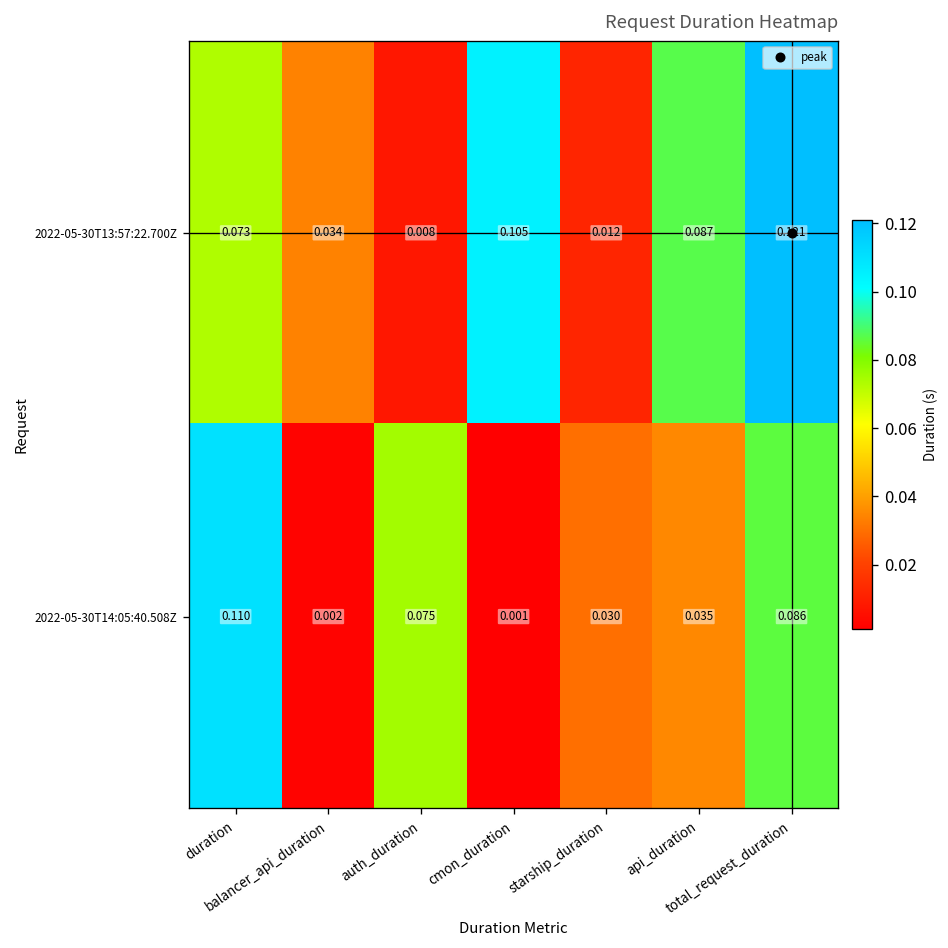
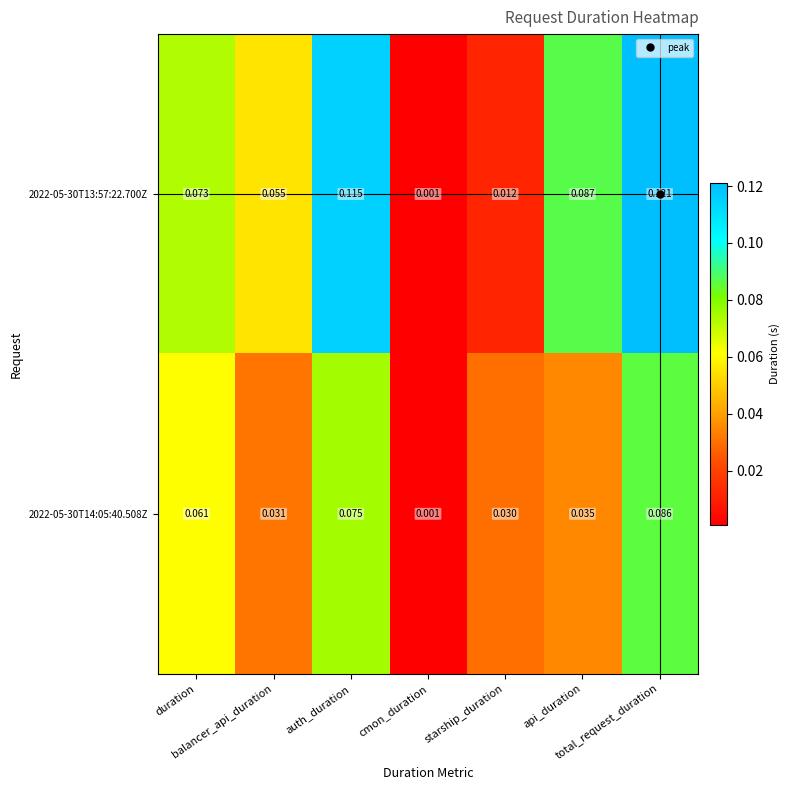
  {
    "2022-05-30T13:57:22.700Z": {
-     "balancer_api_duration": 0.034,
-     "auth_duration": 0.008,
-     "cmon_duration": 0.105
+     "balancer_api_duration": 0.055,
+     "auth_duration": 0.115,
+     "cmon_duration": 0.001
    },
    "2022-05-30T14:05:40.508Z": {
-     "duration": 0.110,
-     "balancer_api_duration": 0.002
+     "duration": 0.061,
+     "balancer_api_duration": 0.031
    }
  }
